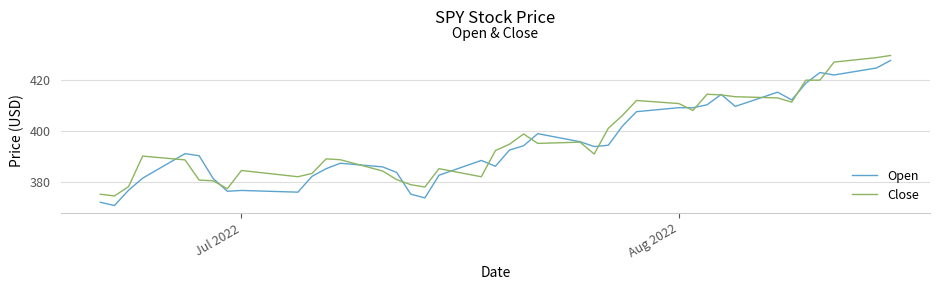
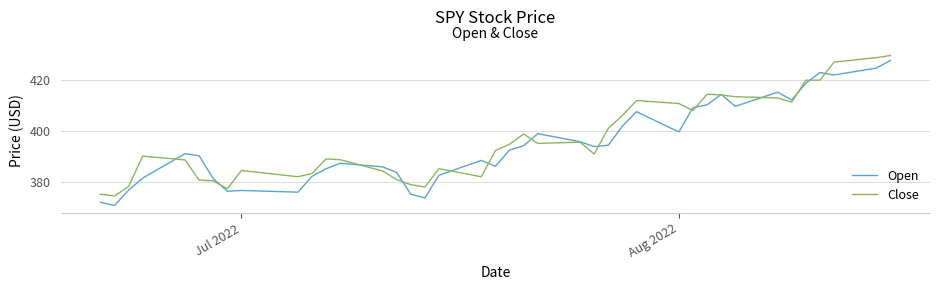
  {
    "Open": {
      "Jul 2022": 377,
-     "Aug 2022": 409
+     "Aug 2022": 400
    },
    "Close": {
      "Jul 2022": 384,
      "Aug 2022": 411
    }
  }
